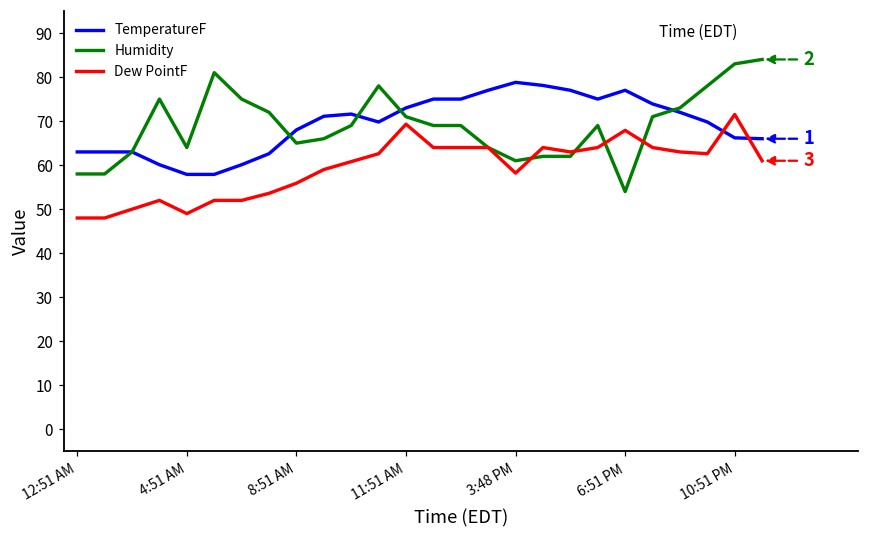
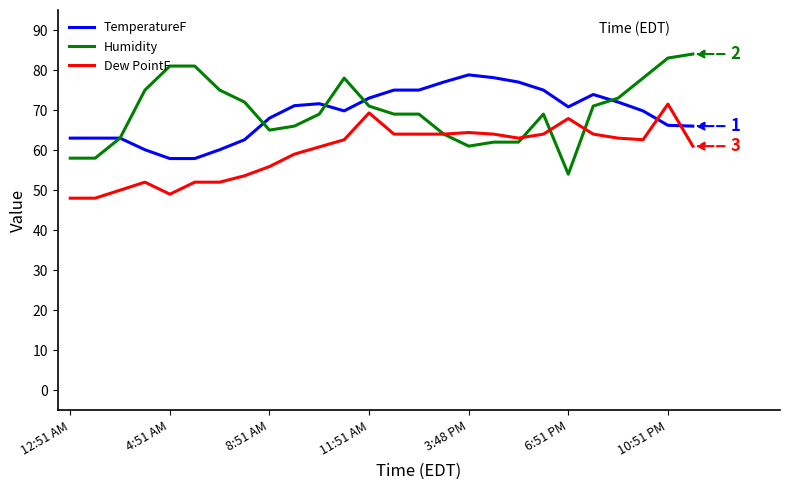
  {
    "TemperatureF": {
      "12:51 AM": 63,
      "4:51 AM": 58,
      "8:51 AM": 68,
      "11:51 AM": 73,
      "3:48 PM": 79,
-     "6:51 PM": 77,
+     "6:51 PM": 71,
      "10:51 PM": 66
    },
    "Humidity": {
      "12:51 AM": 58,
-     "4:51 AM": 64,
+     "4:51 AM": 81,
      "8:51 AM": 65,
      "11:51 AM": 71,
      "3:48 PM": 61,
      "6:51 PM": 54,
      "10:51 PM": 83
    },
    "Dew PointF": {
      "12:51 AM": 48,
      "4:51 AM": 49,
      "8:51 AM": 56,
      "11:51 AM": 69,
-     "3:48 PM": 58,
+     "3:48 PM": 64,
      "6:51 PM": 68,
      "10:51 PM": 72
    }
  }
